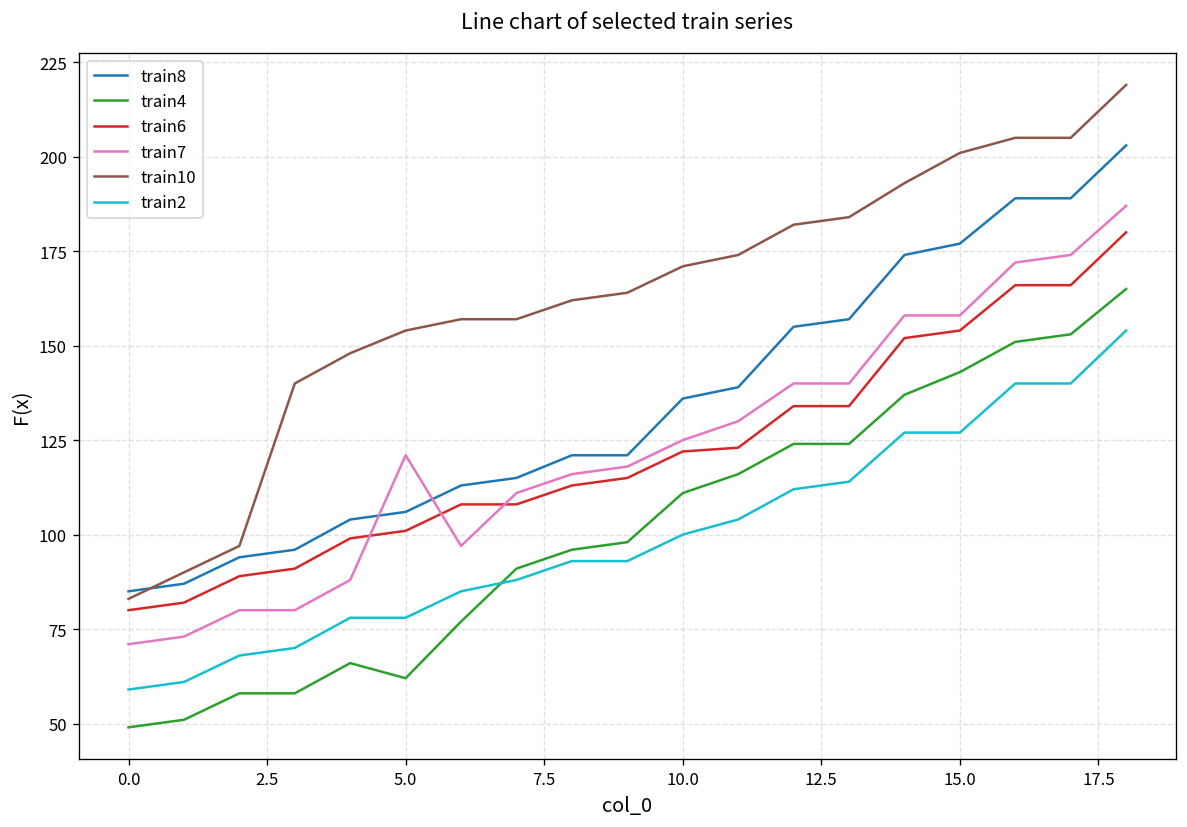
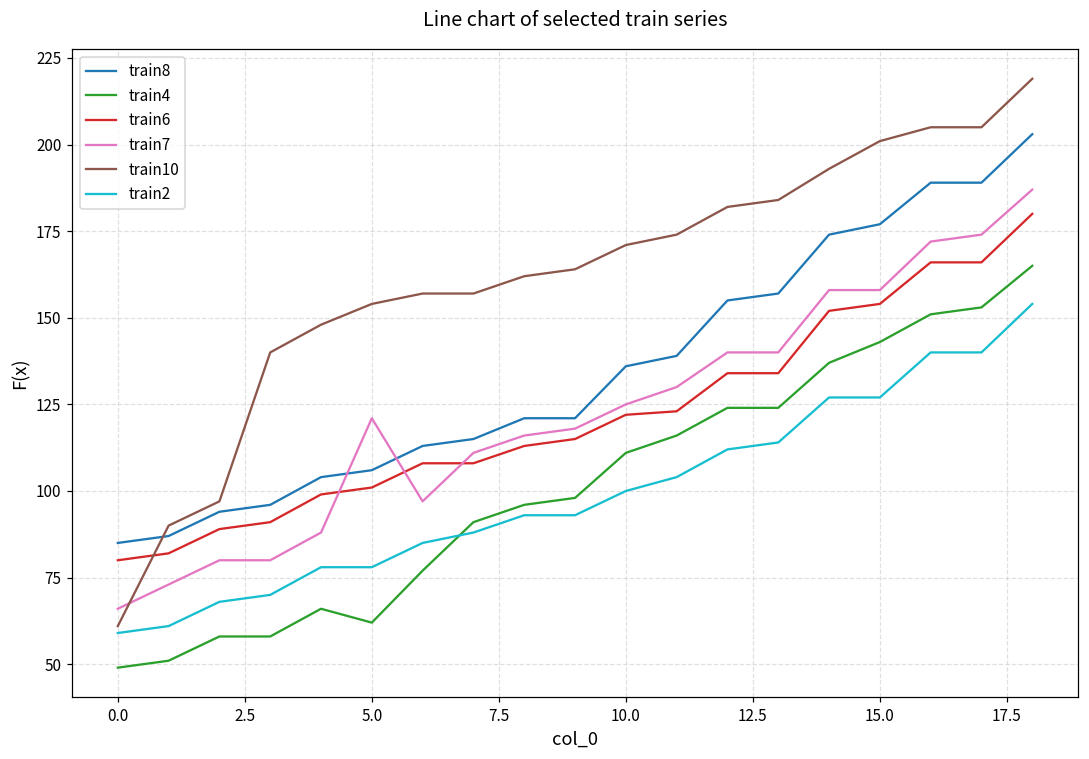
  {
    "train8": {
      "0.0": 85,
      "5.0": 106,
      "10.0": 136,
      "15.0": 177
    },
    "train4": {
      "0.0": 49,
      "5.0": 62,
      "10.0": 111,
      "15.0": 143
    },
    "train6": {
      "0.0": 80,
      "5.0": 101,
      "10.0": 122,
      "15.0": 154
    },
    "train7": {
-     "0.0": 71,
+     "0.0": 66,
      "5.0": 121,
      "10.0": 125,
      "15.0": 158
    },
    "train10": {
-     "0.0": 83,
+     "0.0": 61,
      "5.0": 154,
      "10.0": 171,
      "15.0": 201
    },
    "train2": {
      "0.0": 59,
      "5.0": 78,
      "10.0": 100,
      "15.0": 127
    }
  }
